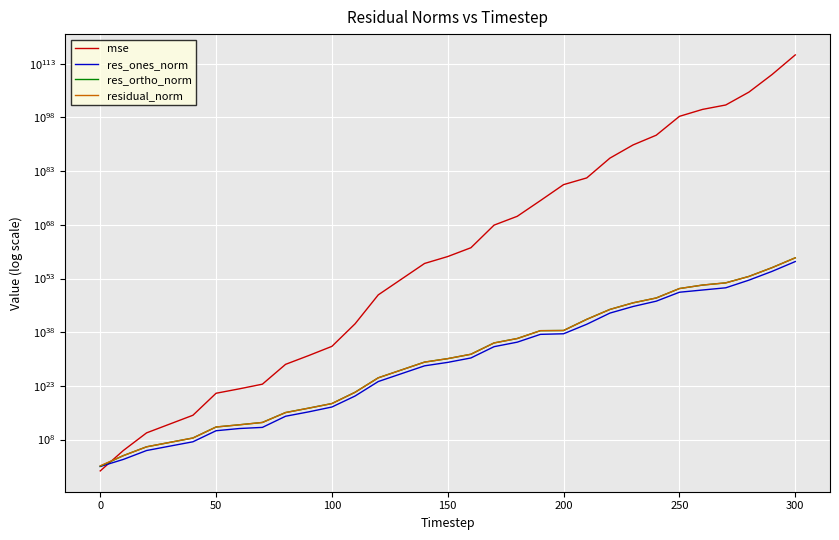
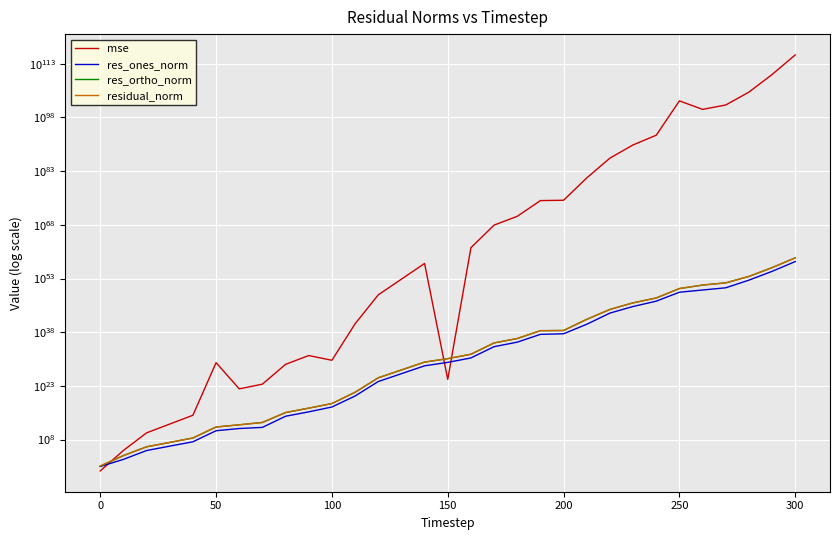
  {
    "mse": {
      "0": 0,
-     "50": 1000000000000000000000,
-     "100": 10000000000000000000000000000000000,
-     "150": 100000000000000000000000000000000000000000000000000000000000,
-     "200": 0,
-     "250": 200000000000000000000000000000000000000000000000000000000000000000000000000000000000000000000000000,
+     "50": 0,
+     "100": 1000000000000000000000000000000,
+     "150": 10000000000000000000000000,
+     "200": 1000000000000000000000000000000000000000000000000000000000000000000000000000,
+     "250": 4000000000000000000000000000000000000000000000000000000000000000000000000000000000000000000000000000000,
      "300": 0
    },
    "res_ones_norm": {
      "50": 0,
      "100": 100000000000000000,
      "150": 0,
      "200": 0,
      "250": 10000000000000000000000000000000000000000000000000,
      "300": 10000000000000000000000000000000000000000000000000000000000
    }
  }
